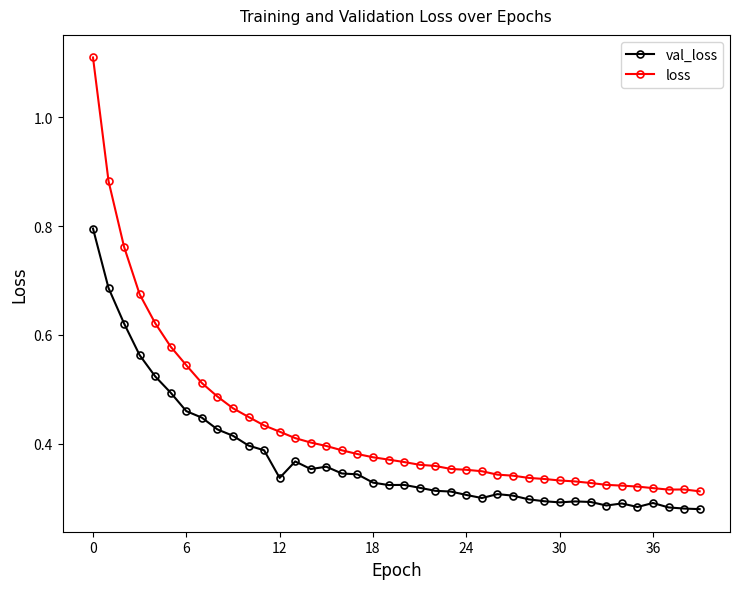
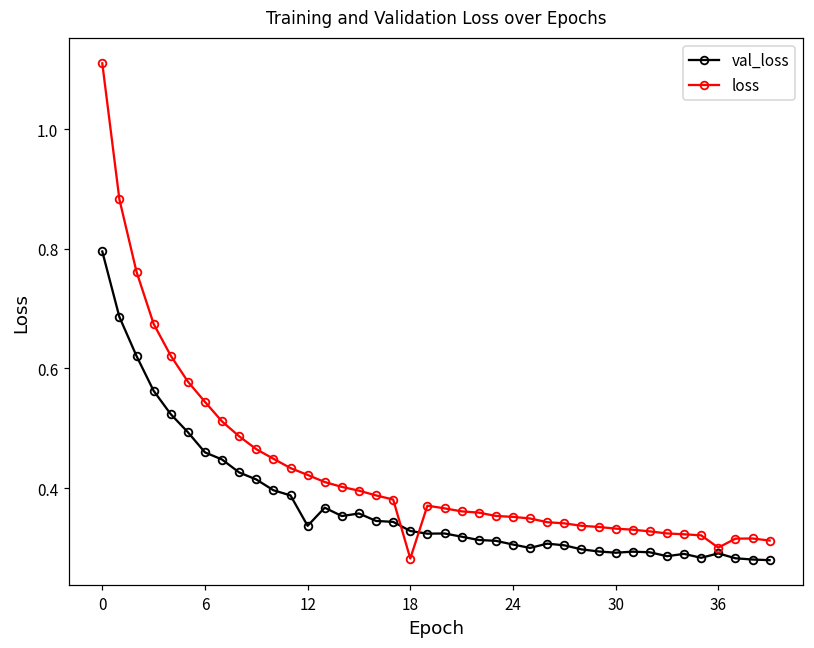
  {
    "val_loss": {
      "0": 0.80,
      "6": 0.46,
      "12": 0.34,
      "18": 0.33,
      "24": 0.31,
      "30": 0.29,
      "36": 0.29
    },
    "loss": {
      "0": 1.11,
      "6": 0.54,
      "12": 0.42,
-     "18": 0.38,
+     "18": 0.28,
      "24": 0.35,
      "30": 0.33,
-     "36": 0.32
+     "36": 0.30
    }
  }
